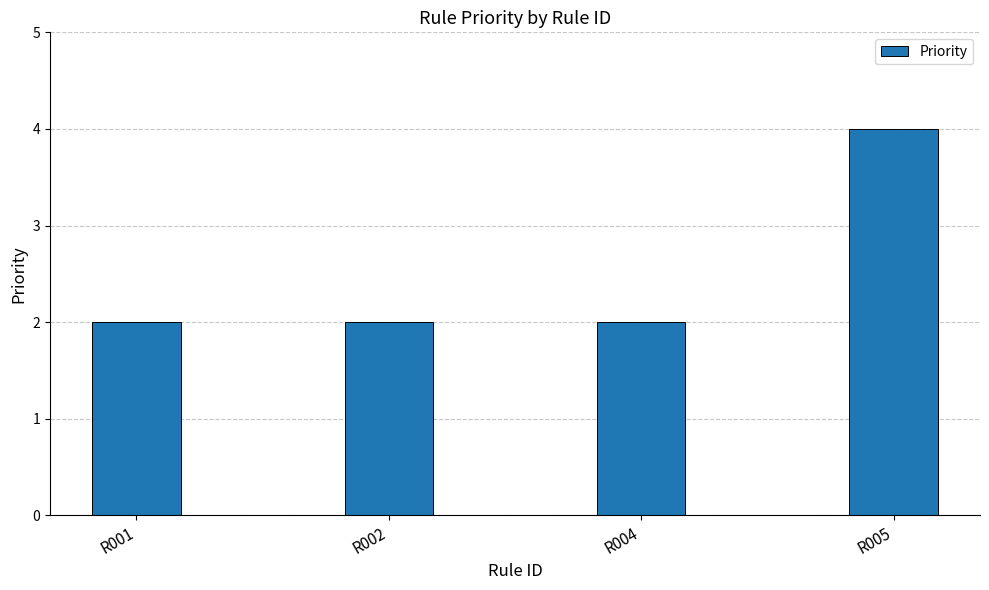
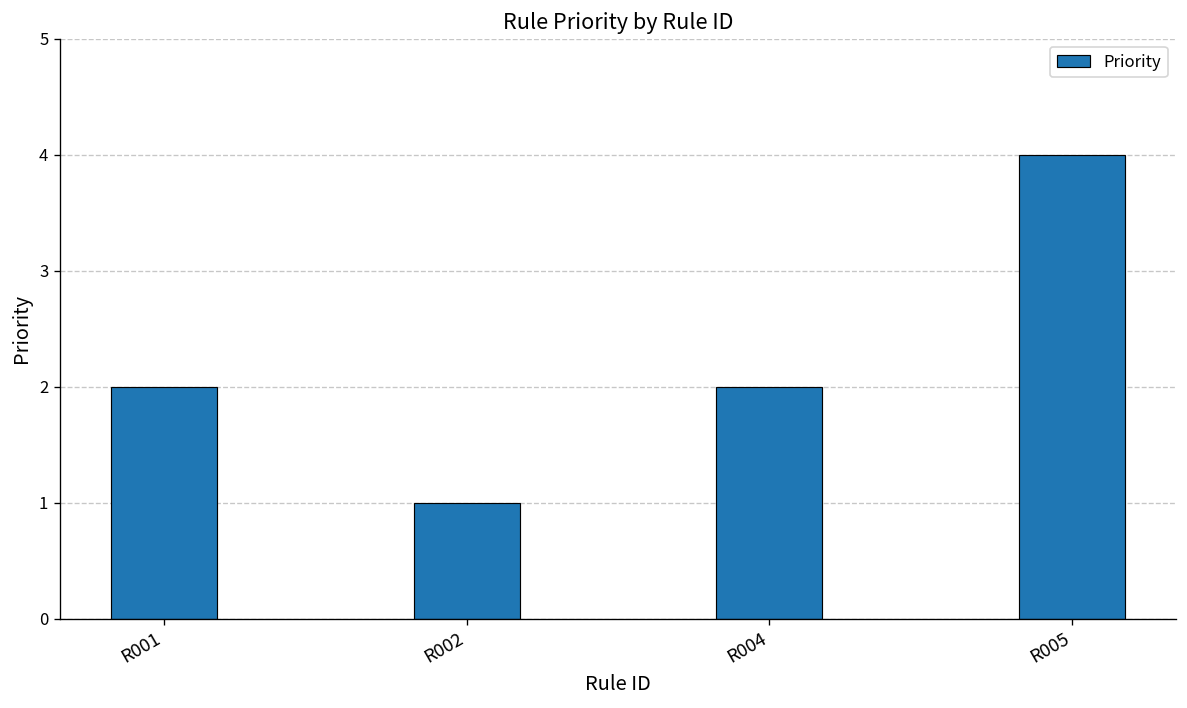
  {
    "R001": 2,
-   "R002": 2,
+   "R002": 1,
    "R004": 2,
    "R005": 4
  }
